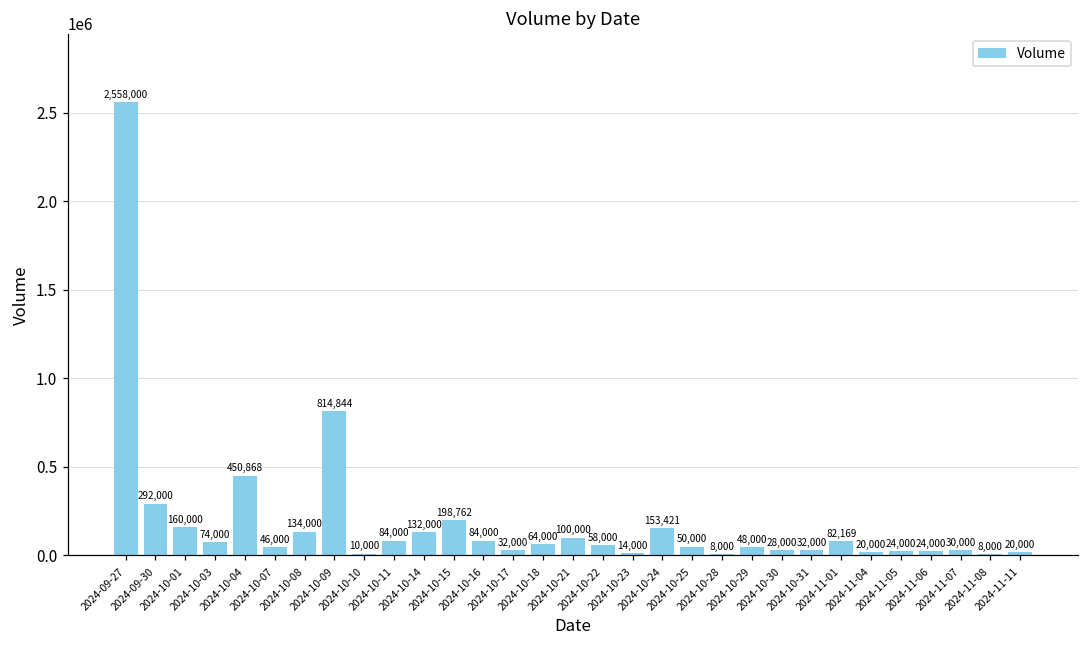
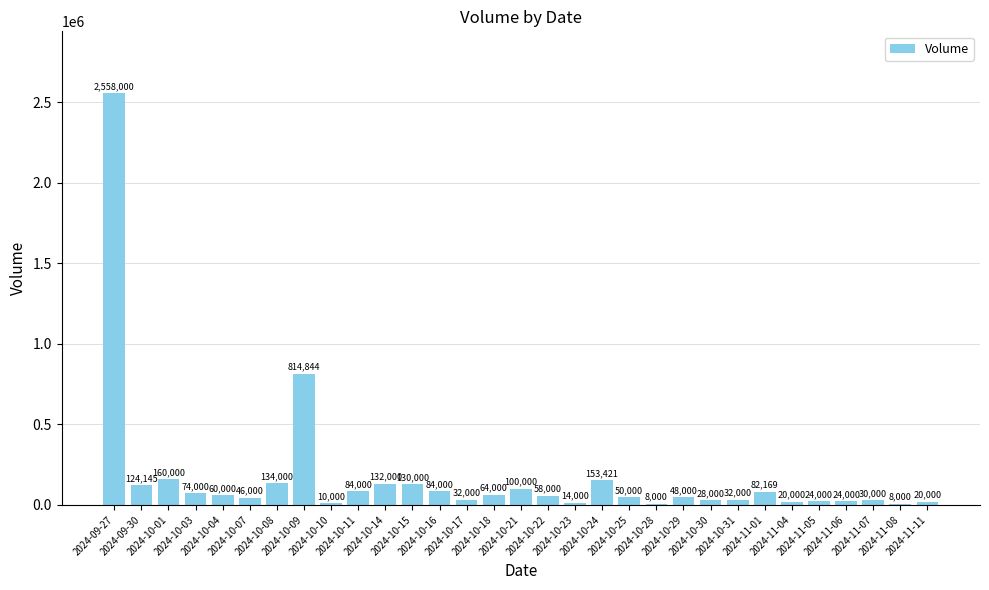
  {
    "2024-09-27": "2,558,000",
-   "2024-09-30": "292,000",
+   "2024-09-30": "124,145",
    "2024-10-01": "160,000",
    "2024-10-03": "74,000",
-   "2024-10-04": "450,868",
+   "2024-10-04": "60,000",
    "2024-10-07": "46,000",
    "2024-10-08": "134,000",
    "2024-10-09": "814,844",
    "2024-10-10": "10,000",
    "2024-10-11": "84,000",
-   "2024-10-15": "198,762",
+   "2024-10-15": "130,000",
    "2024-10-16": "84,000",
    "2024-10-17": "32,000",
    "2024-10-18": "64,000",
    "2024-10-21": "100,000",
    "2024-10-22": "58,000",
    "2024-10-23": "14,000",
    "2024-10-24": "153,421",
    "2024-10-25": "50,000",
    "2024-10-28": "8,000",
    "2024-10-29": "48,000",
    "2024-10-30": "28,000",
    "2024-10-31": "32,000",
    "2024-11-01": "82,169",
    "2024-11-04": "20,000",
    "2024-11-05": "24,000",
    "2024-11-06": "24,000",
    "2024-11-07": "30,000",
    "2024-11-08": "8,000",
    "2024-11-11": "20,000"
  }
